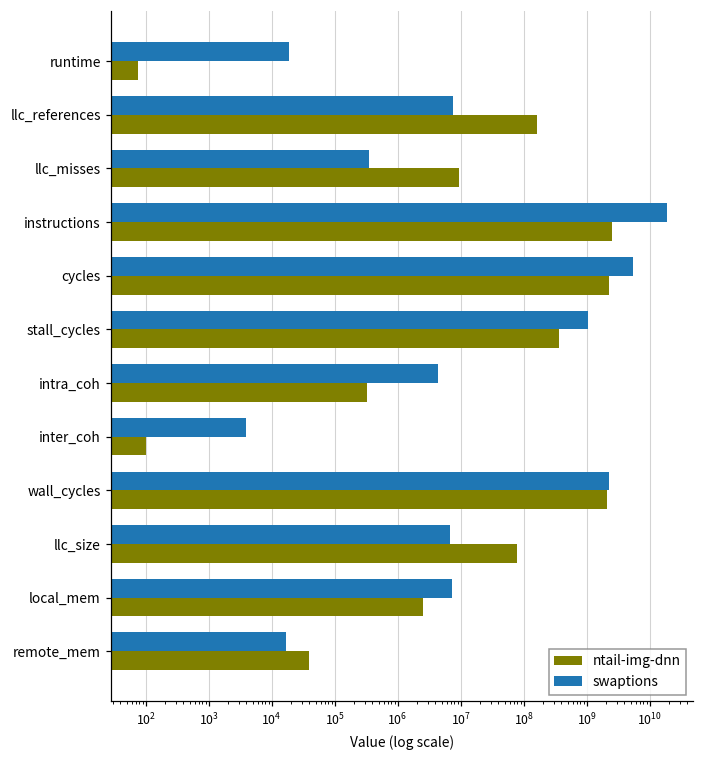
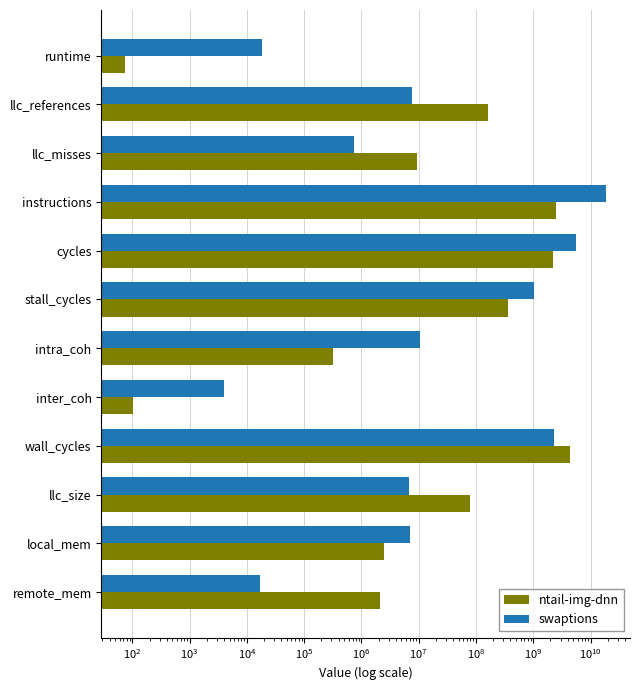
  {
    "ntail-img-dnn": {
      "runtime": 80,
      "llc_references": 160000000,
      "llc_misses": 9000000,
      "instructions": 3000000000,
      "cycles": 2200000000,
      "stall_cycles": 400000000,
      "intra_coh": 300000,
      "inter_coh": 100,
-     "wall_cycles": 2100000000,
+     "wall_cycles": 4000000000,
      "llc_size": 80000000,
      "local_mem": 3000000,
-     "remote_mem": 40000
+     "remote_mem": 2100000
    },
    "swaptions": {
      "runtime": 19000,
      "llc_references": 8000000,
-     "llc_misses": 300000,
+     "llc_misses": 800000,
      "instructions": 19000000000,
      "cycles": 5000000000,
      "stall_cycles": 1000000000,
-     "intra_coh": 4000000,
+     "intra_coh": 10000000,
      "inter_coh": 4000,
      "wall_cycles": 2300000000,
      "llc_size": 7000000,
      "local_mem": 7000000,
      "remote_mem": 17000
    }
  }
